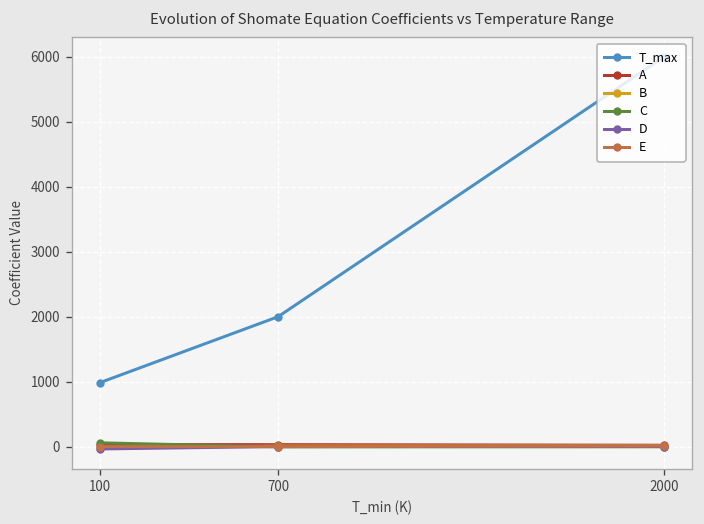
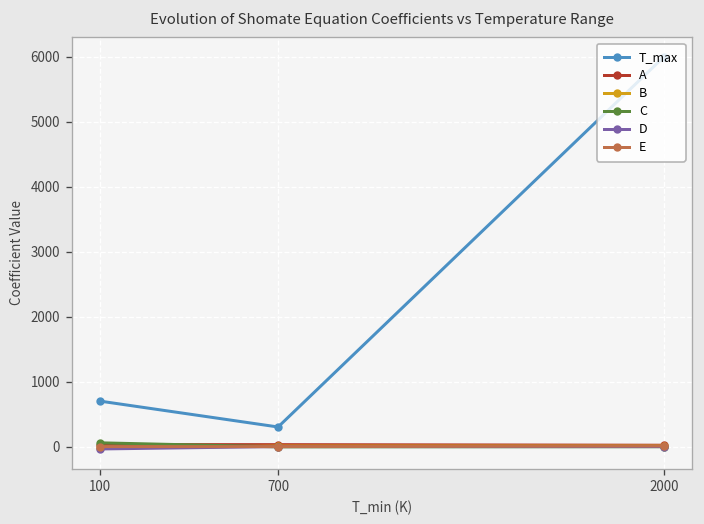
  {
    "T_max": {
-     "100": 1000,
-     "700": 2000
+     "100": 700,
+     "700": 300
    }
  }
